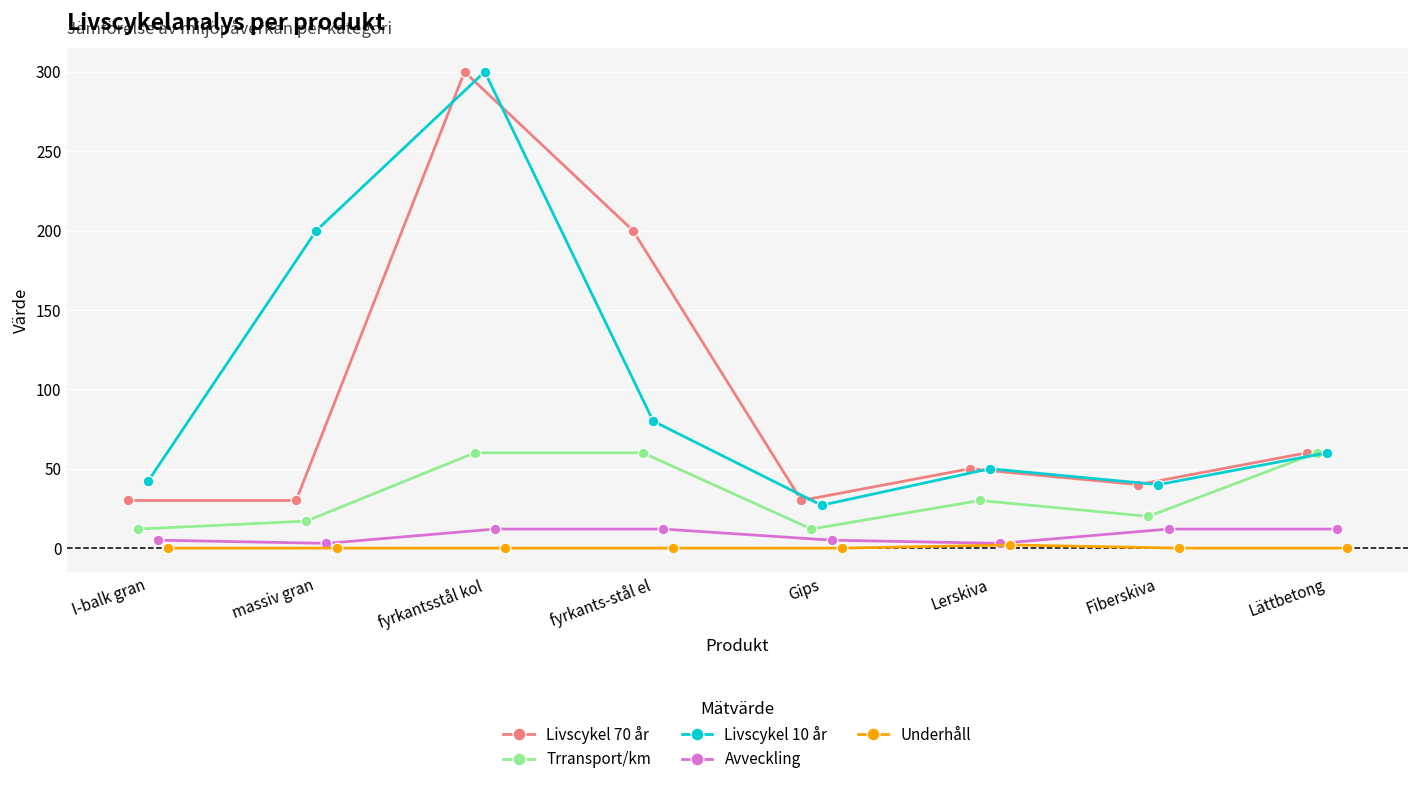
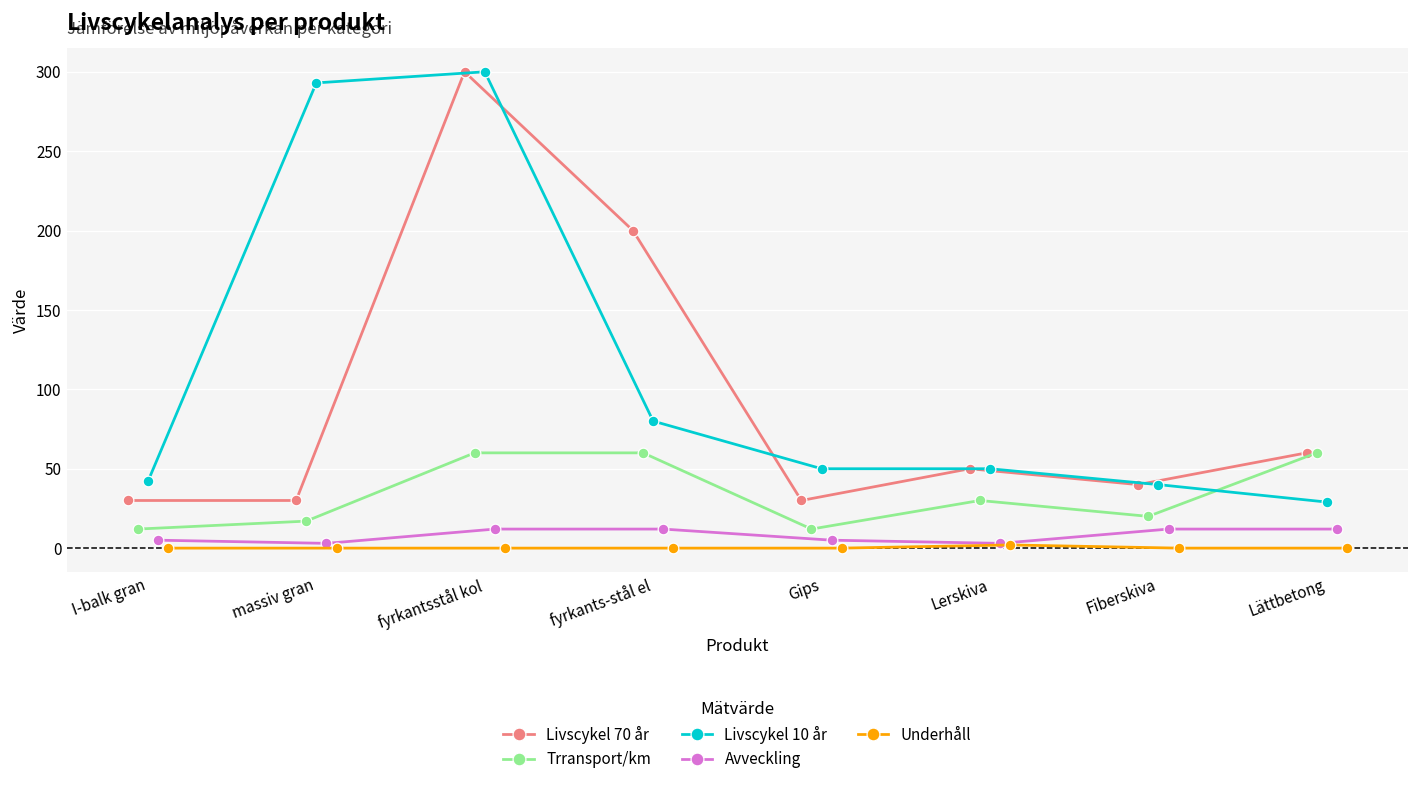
  {
    "Livscykel 10 år": {
      "I-balk gran": 42,
-     "massiv gran": 200,
+     "massiv gran": 293,
      "fyrkantsstål kol": 300,
      "fyrkants-stål el": 80,
-     "Gips": 27,
+     "Gips": 50,
      "Lerskiva": 50,
      "Fiberskiva": 40,
-     "Lättbetong": 60
+     "Lättbetong": 29
    }
  }
